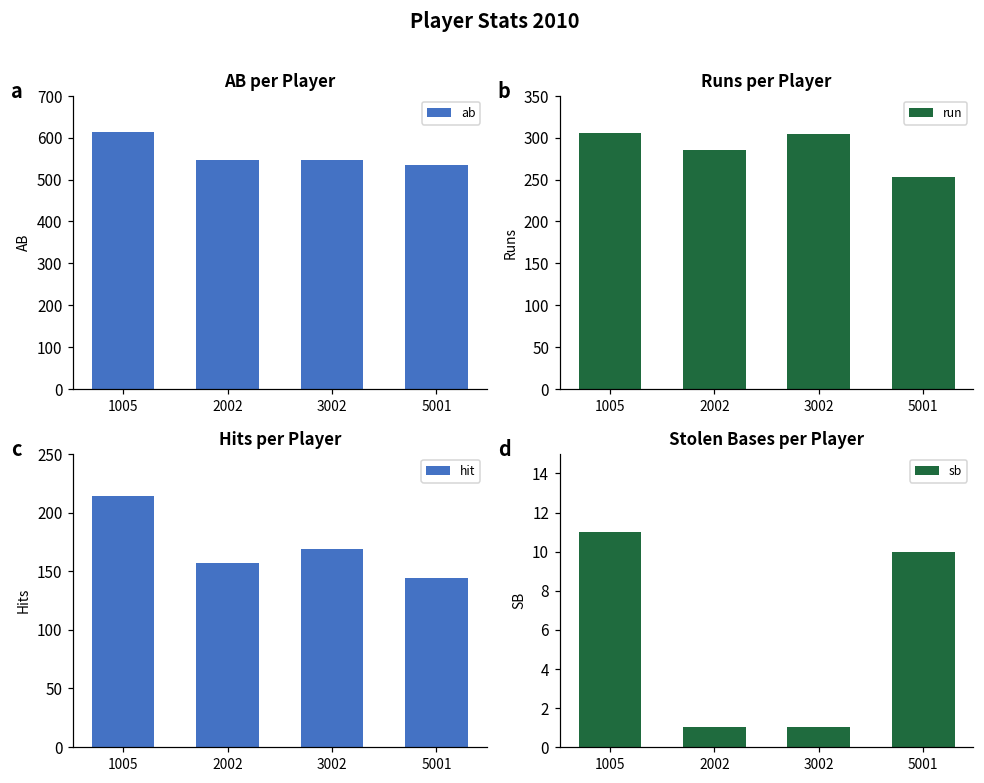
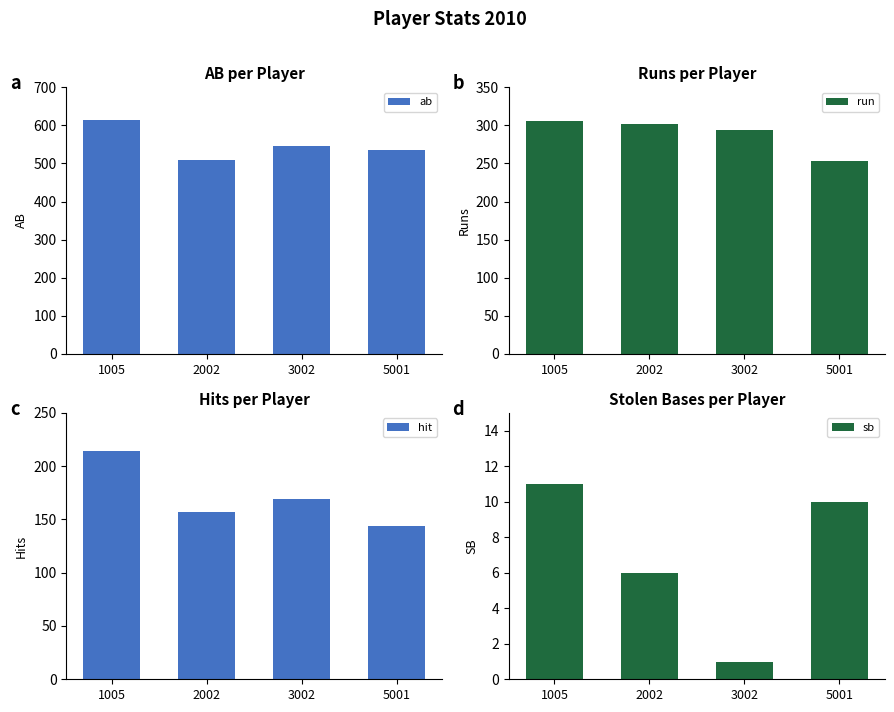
  {
    "AB per Player": {
      "1005": 610,
-     "2002": 550,
+     "2002": 510,
      "3002": 550,
      "5001": 540
    },
    "Runs per Player": {
      "1005": 310,
-     "2002": 290,
-     "3002": 310,
+     "2002": 300,
+     "3002": 290,
      "5001": 250
    },
    "Hits per Player": {
      "1005": 214,
      "2002": 157,
      "3002": 169,
      "5001": 144
    },
    "Stolen Bases per Player": {
      "1005": 11,
-     "2002": 1,
+     "2002": 6,
      "3002": 1,
      "5001": 10
    }
  }
